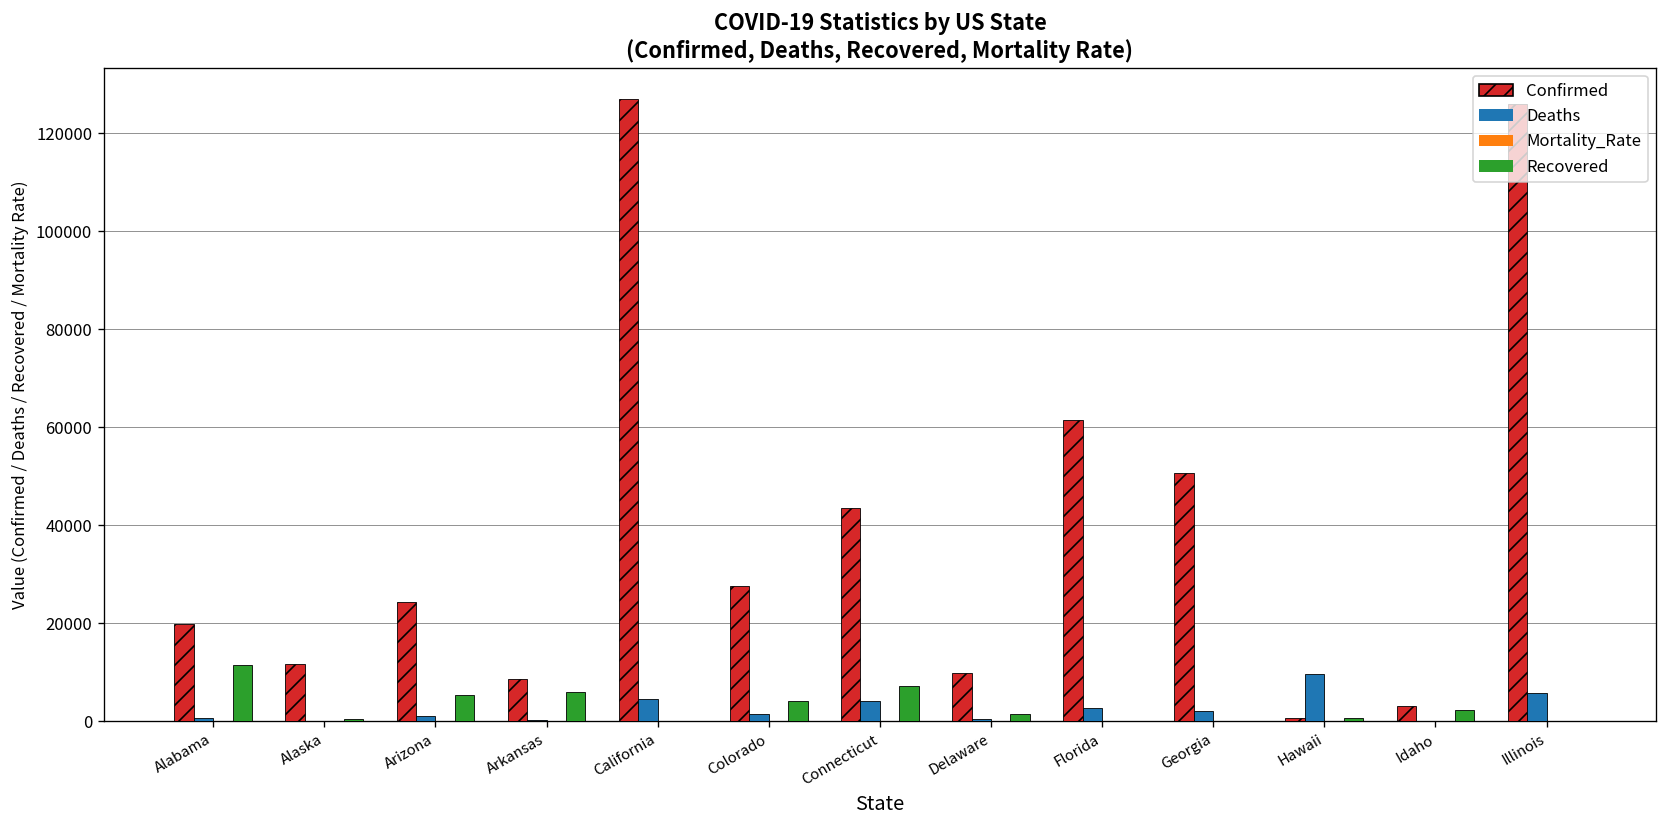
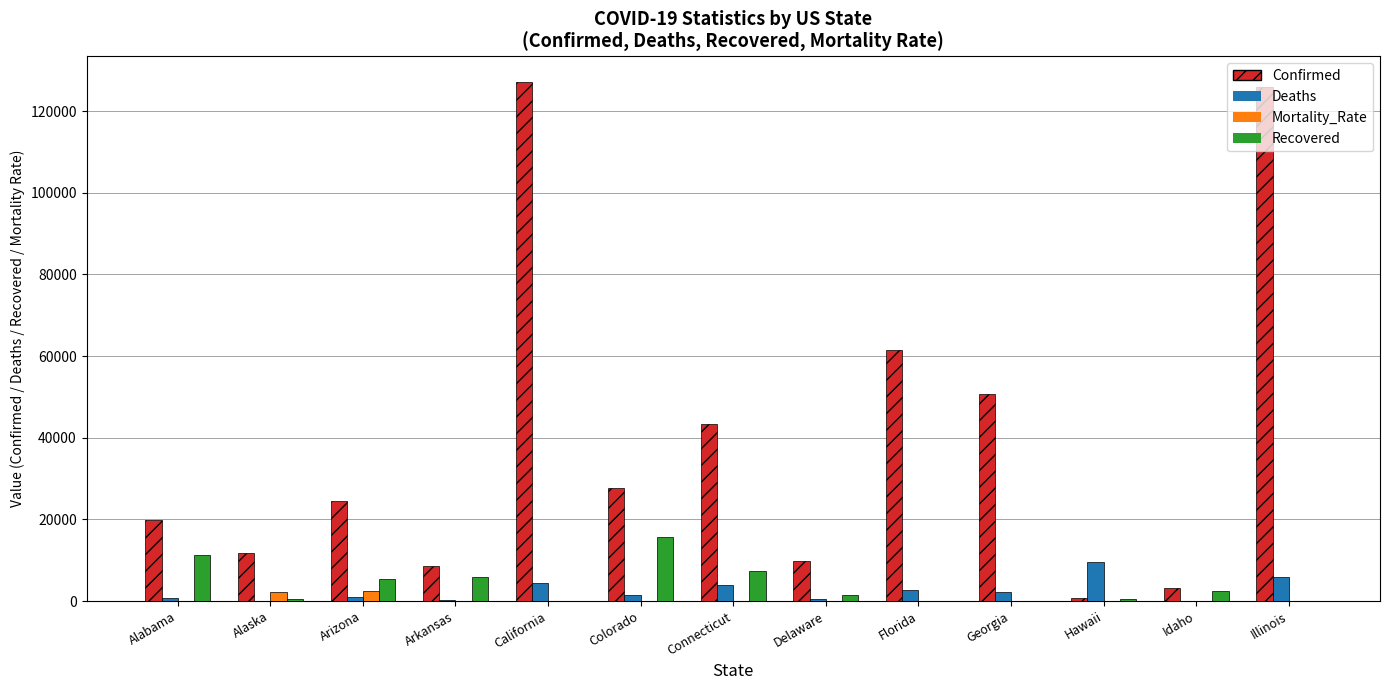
  {
    "Confirmed": {
      "Alabama": 20000,
      "Alaska": 12000,
      "Arizona": 24000,
      "Arkansas": 9000,
      "California": 127000,
      "Colorado": 28000,
      "Connecticut": 43000,
      "Delaware": 10000,
      "Florida": 61000,
      "Georgia": 51000,
      "Hawaii": 1000,
      "Idaho": 3000
    },
    "Deaths": {
      "Alabama": 1000,
      "Arizona": 1000,
      "California": 4000,
      "Colorado": 2000,
      "Connecticut": 4000,
      "Florida": 3000,
      "Georgia": 2000,
      "Hawaii": 10000,
      "Illinois": 6000
    },
    "Mortality_Rate": {
-     "Alaska": 0,
-     "Arizona": 0
+     "Alaska": 2000,
+     "Arizona": 2000
    },
    "Recovered": {
      "Alabama": 11000,
      "Arizona": 5000,
      "Arkansas": 6000,
      "California": 0,
-     "Colorado": 4000,
+     "Colorado": 16000,
      "Connecticut": 7000,
      "Delaware": 1000,
      "Florida": 0,
      "Georgia": 0,
      "Idaho": 2000,
      "Illinois": 0
    }
  }
